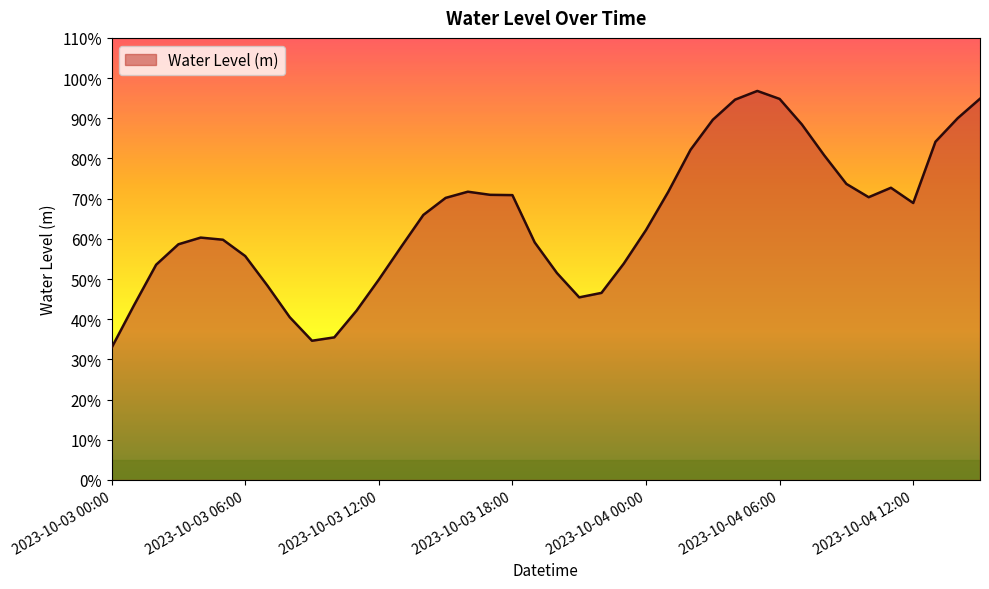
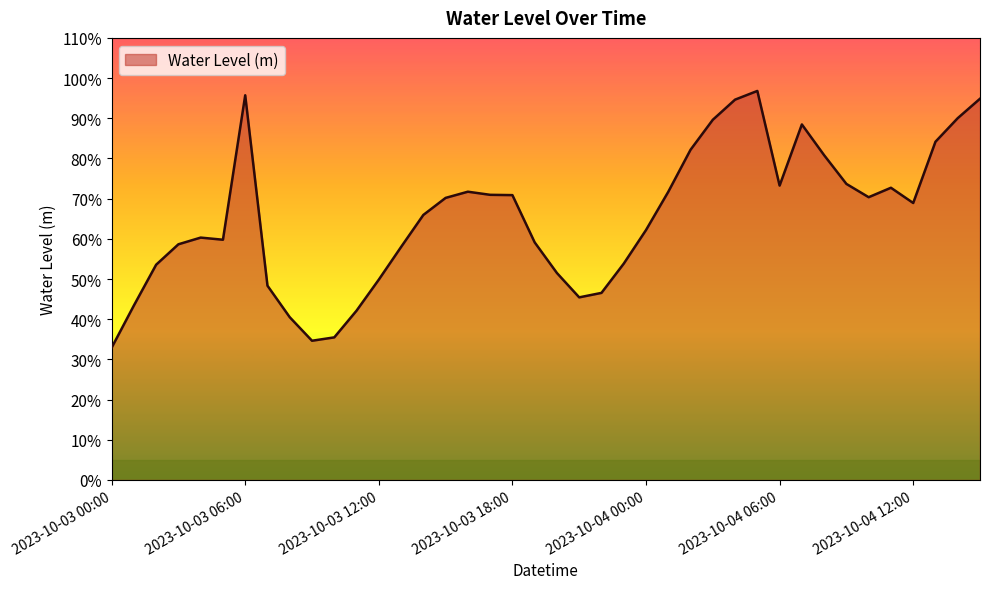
  {
    "2023-10-03 00:00": "33%",
-   "2023-10-03 06:00": "56%",
+   "2023-10-03 06:00": "96%",
    "2023-10-03 12:00": "50%",
    "2023-10-03 18:00": "71%",
    "2023-10-04 00:00": "62%",
-   "2023-10-04 06:00": "95%",
+   "2023-10-04 06:00": "73%",
    "2023-10-04 12:00": "69%"
  }
